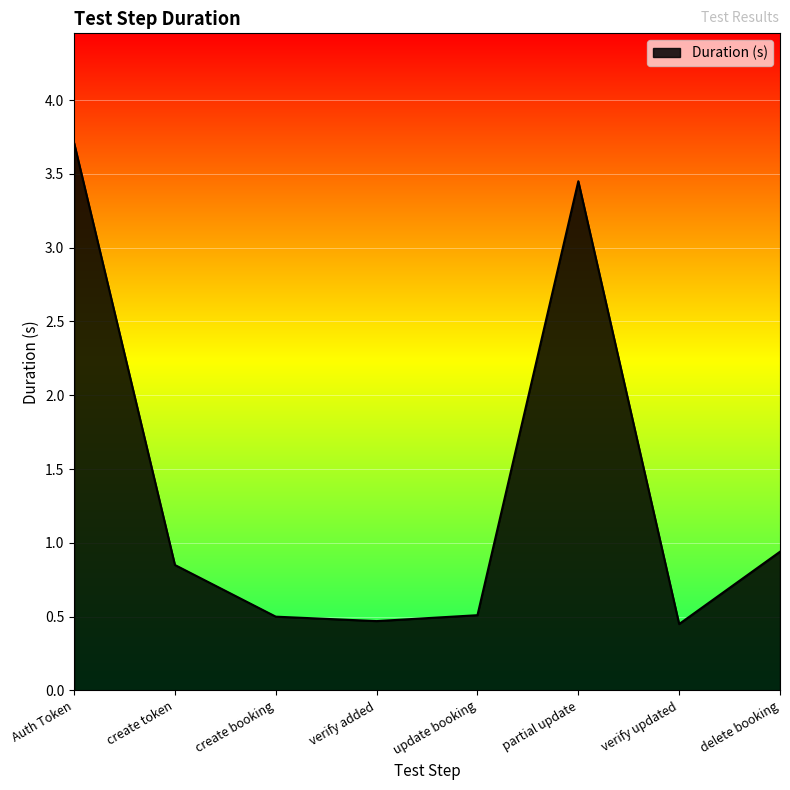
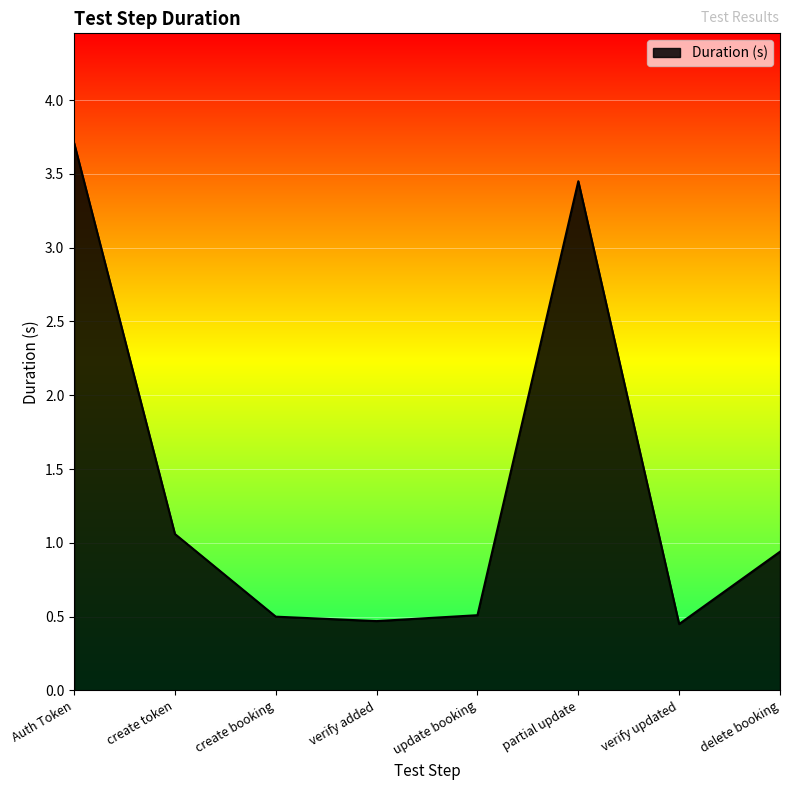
  {
    "Auth Token": 3.71,
-   "create token": 0.85,
+   "create token": 1.06,
    "create booking": 0.50,
    "verify added": 0.47,
    "update booking": 0.51,
    "partial update": 3.45,
    "verify updated": 0.45,
    "delete booking": 0.94
  }
